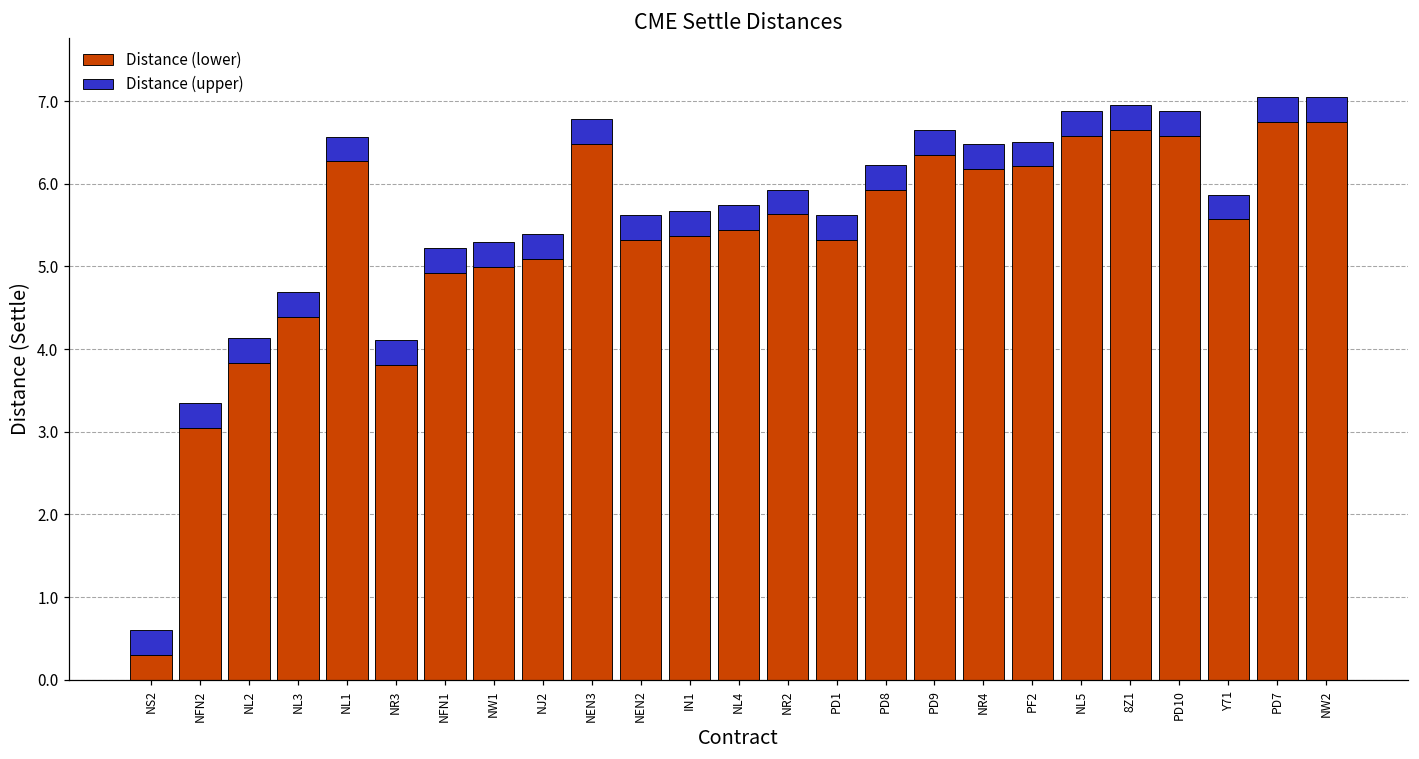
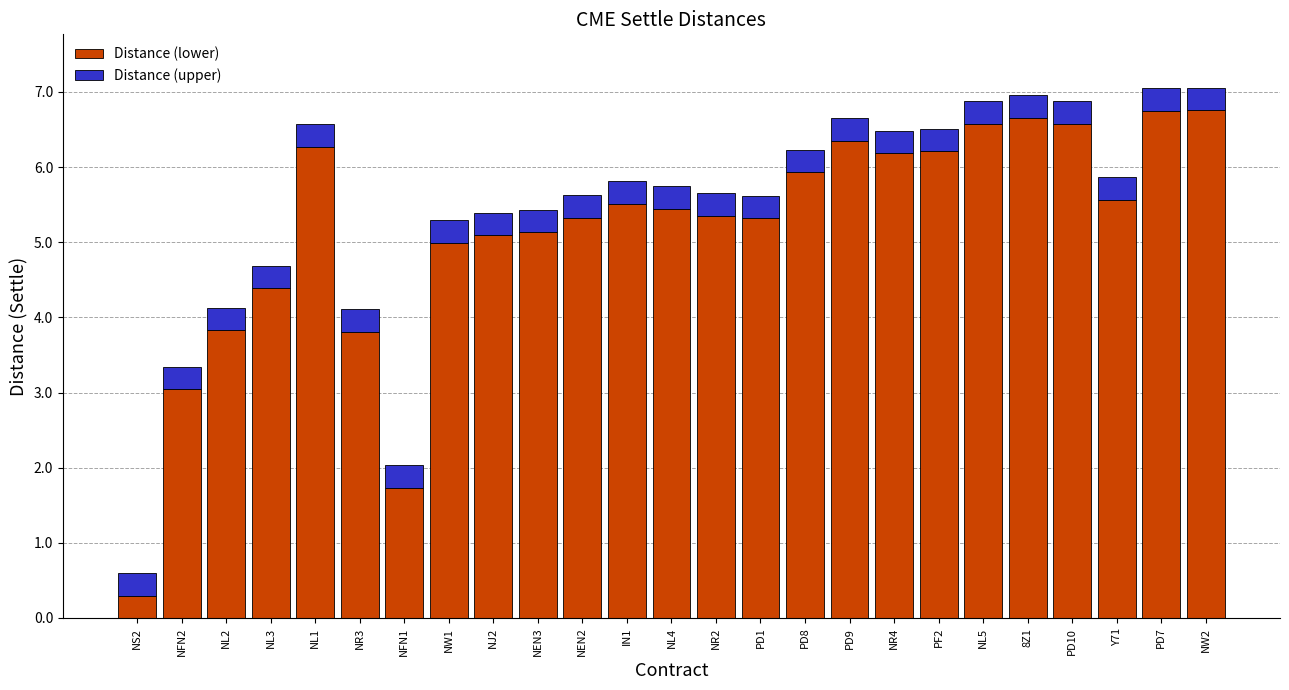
  {
    "Distance (lower)": {
      "NS2": 0.3,
      "NFN2": 3.0,
      "NL2": 3.8,
      "NL3": 4.4,
      "NL1": 6.3,
      "NR3": 3.8,
-     "NFN1": 4.9,
+     "NFN1": 1.7,
      "NW1": 5.0,
      "NJ2": 5.1,
-     "NEN3": 6.5,
+     "NEN3": 5.1,
      "NEN2": 5.3,
-     "IN1": 5.4,
+     "IN1": 5.5,
      "NL4": 5.4,
-     "NR2": 5.6,
+     "NR2": 5.4,
      "PD1": 5.3,
      "PD8": 5.9,
      "PD9": 6.3,
      "NR4": 6.2,
      "PF2": 6.2,
      "NL5": 6.6,
      "8Z1": 6.7,
      "PD10": 6.6,
      "Y71": 5.6,
      "PD7": 6.8,
      "NW2": 6.8
    },
    "Distance (upper)": {
      "NS2": 0.3,
      "NFN2": 0.3,
      "NL2": 0.3,
      "NL3": 0.3,
      "NL1": 0.3,
      "NR3": 0.3,
      "NFN1": 0.3,
      "NW1": 0.3,
      "NJ2": 0.3,
      "NEN3": 0.3,
      "NEN2": 0.3,
      "IN1": 0.3,
      "NL4": 0.3,
      "NR2": 0.3,
      "PD1": 0.3,
      "PD8": 0.3,
      "PD9": 0.3,
      "NR4": 0.3,
      "PF2": 0.3,
      "NL5": 0.3,
      "8Z1": 0.3,
      "PD10": 0.3,
      "Y71": 0.3,
      "PD7": 0.3,
      "NW2": 0.3
    }
  }
